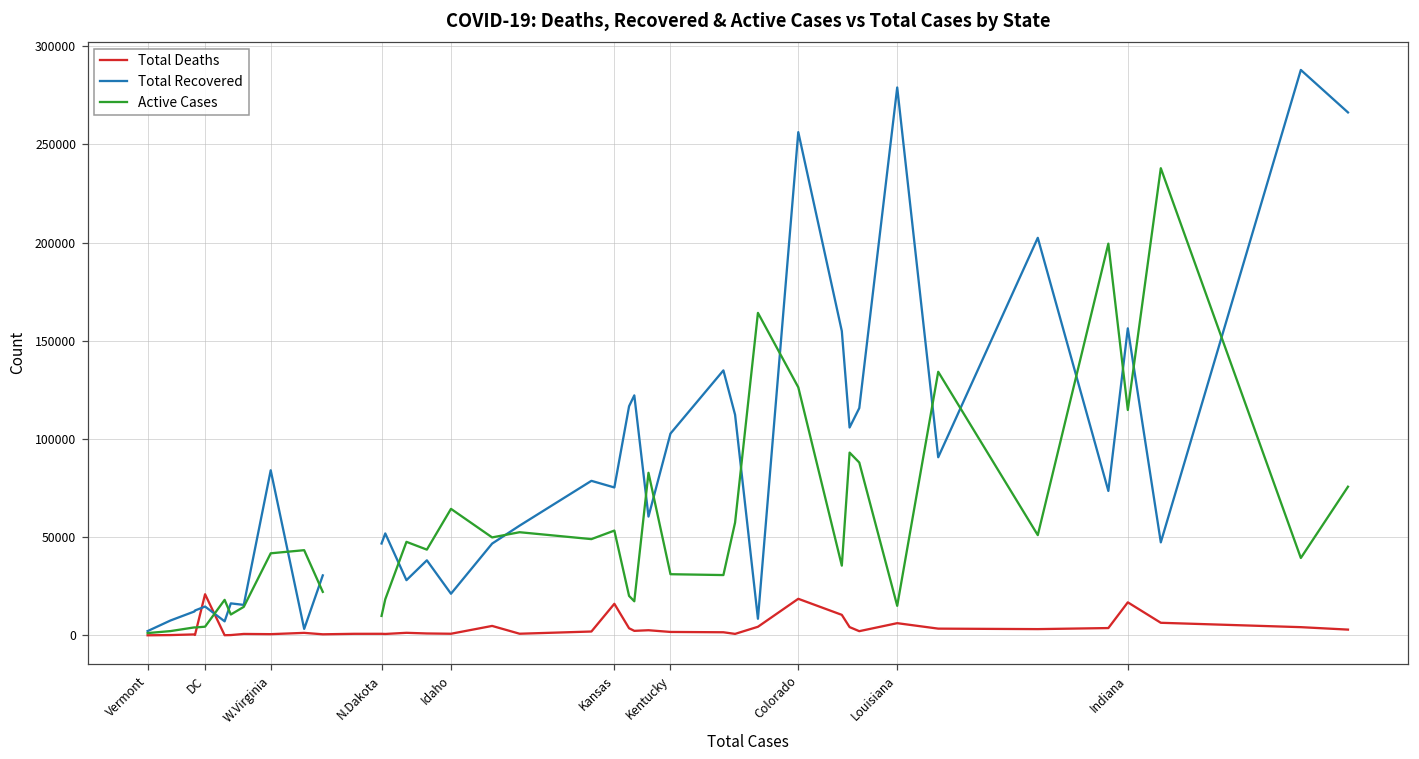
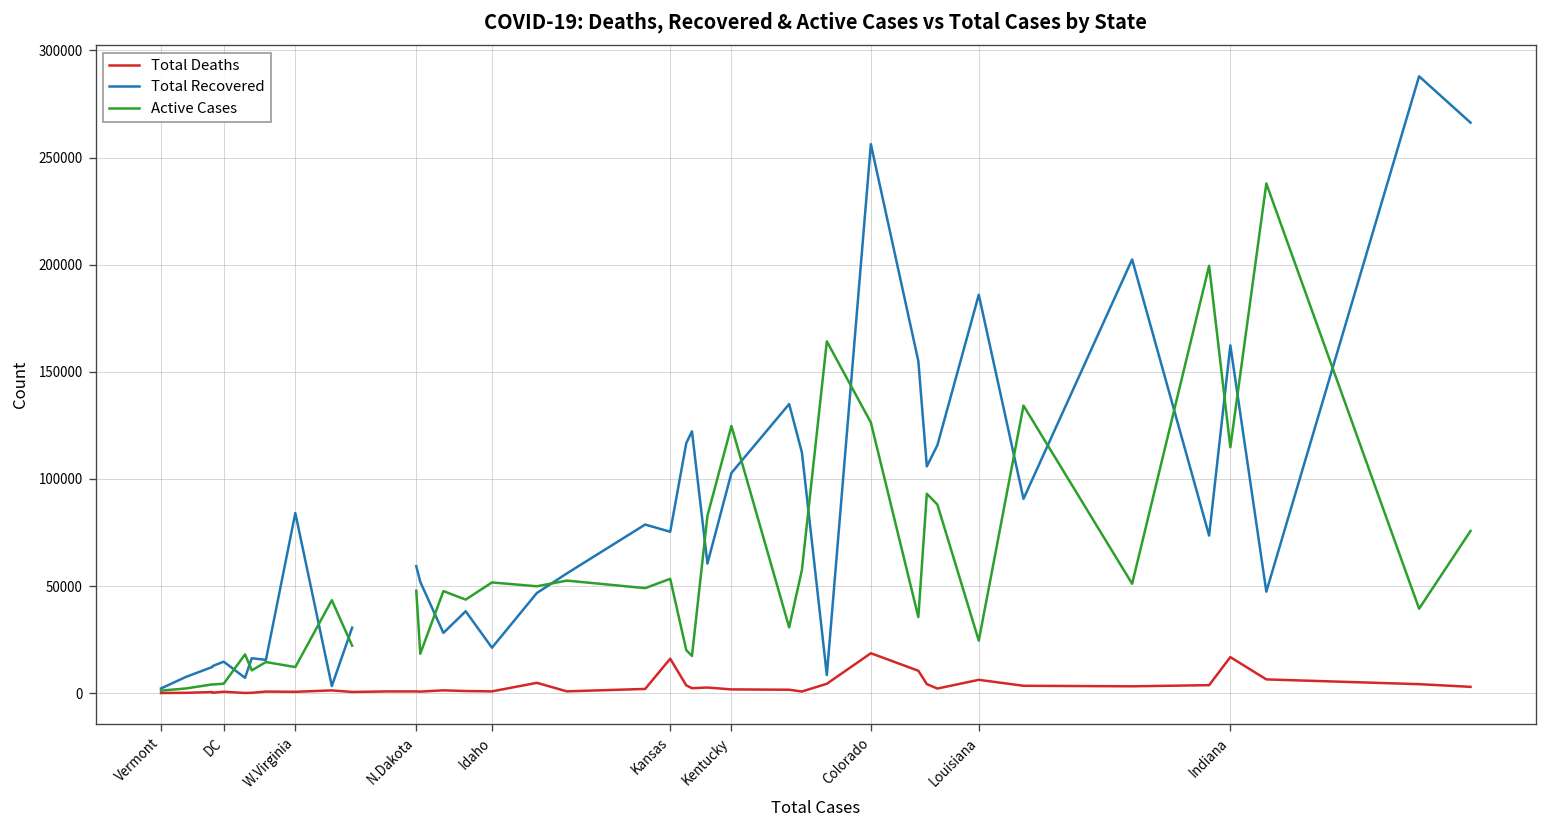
  {
    "Total Deaths": {
-     "DC": 21000,
+     "DC": 1000,
      "W.Virginia": 1000,
      "N.Dakota": 1000,
      "Idaho": 1000,
      "Kansas": 16000,
      "Kentucky": 2000,
      "Colorado": 19000,
      "Louisiana": 6000,
      "Indiana": 17000
    },
    "Total Recovered": {
      "DC": 15000,
      "W.Virginia": 84000,
-     "N.Dakota": 47000,
+     "N.Dakota": 59000,
      "Idaho": 21000,
      "Kansas": 75000,
      "Kentucky": 103000,
      "Colorado": 256000,
-     "Louisiana": 279000,
-     "Indiana": 156000
+     "Louisiana": 186000,
+     "Indiana": 162000
    },
    "Active Cases": {
      "DC": 4000,
-     "W.Virginia": 42000,
-     "N.Dakota": 10000,
-     "Idaho": 64000,
+     "W.Virginia": 12000,
+     "N.Dakota": 48000,
+     "Idaho": 52000,
      "Kansas": 53000,
-     "Kentucky": 31000,
+     "Kentucky": 125000,
      "Colorado": 126000,
-     "Louisiana": 15000,
+     "Louisiana": 25000,
      "Indiana": 115000
    }
  }
